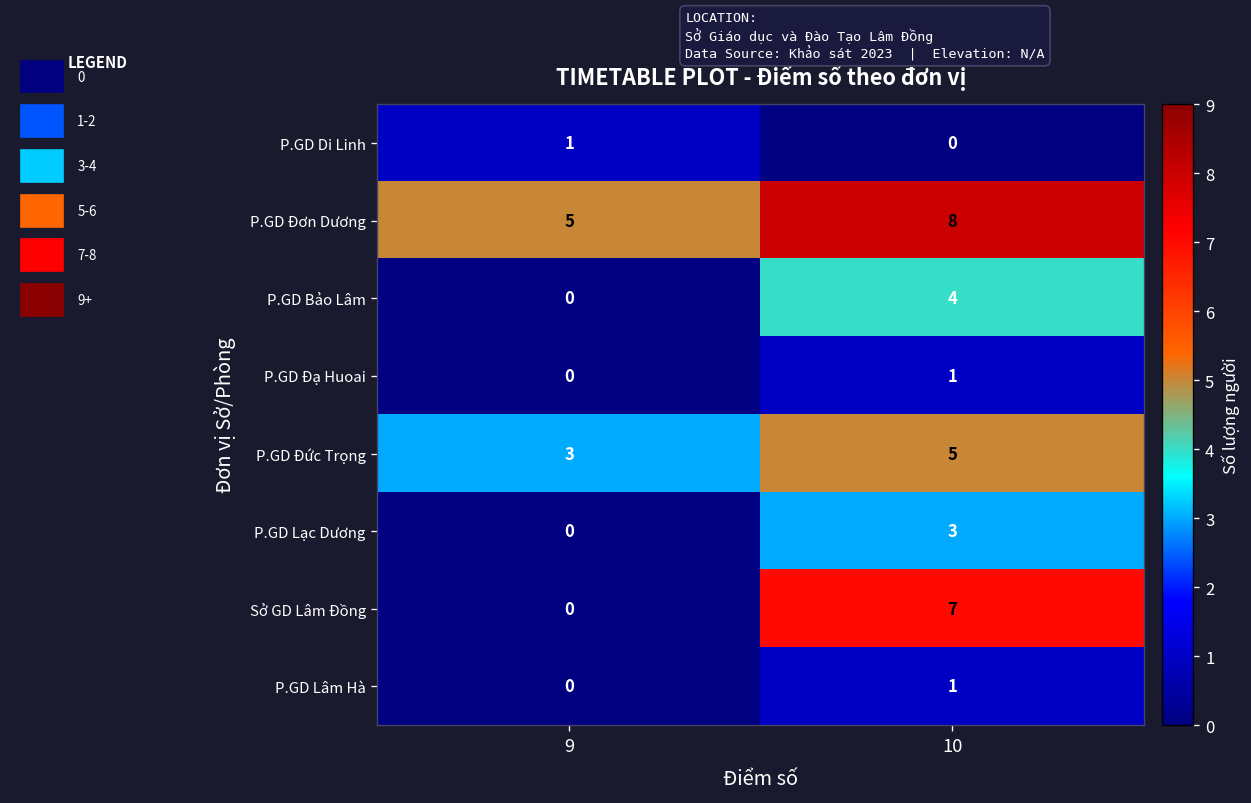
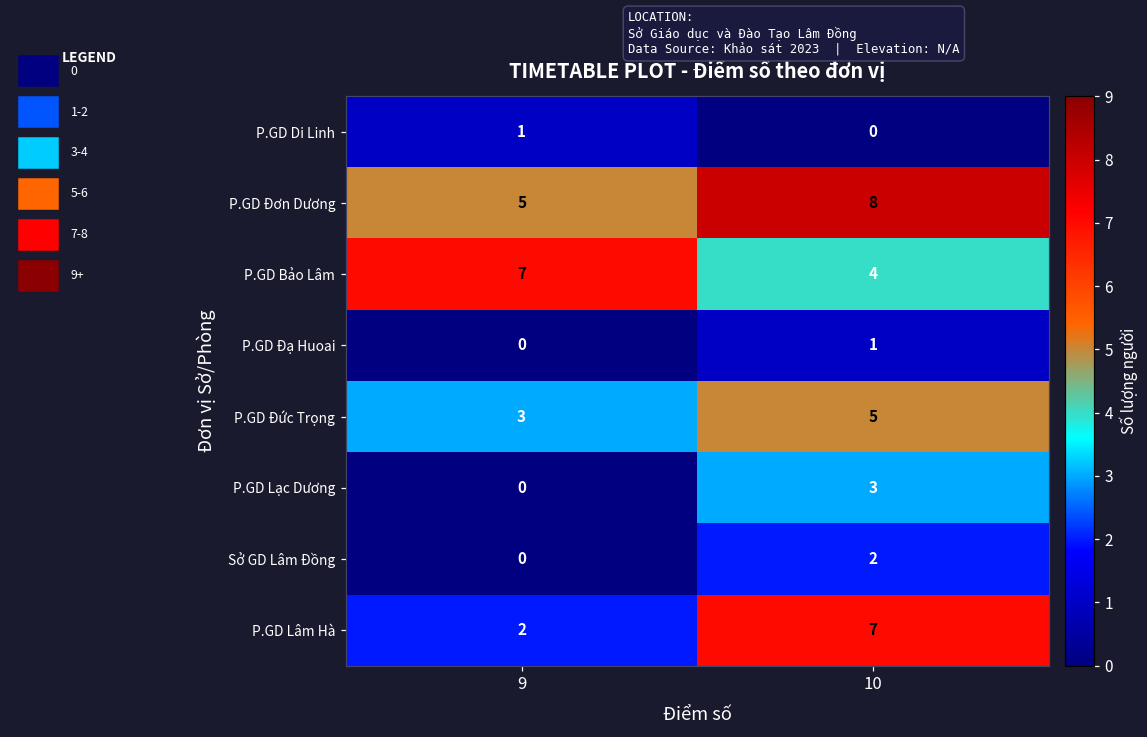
  {
    "P.GD Di Linh": {
      "9": 1,
      "10": 0
    },
    "P.GD Đơn Dương": {
      "9": 5,
      "10": 8
    },
    "P.GD Bảo Lâm": {
-     "9": 0,
+     "9": 7,
      "10": 4
    },
    "P.GD Đạ Huoai": {
      "9": 0,
      "10": 1
    },
    "P.GD Đức Trọng": {
      "9": 3,
      "10": 5
    },
    "P.GD Lạc Dương": {
      "9": 0,
      "10": 3
    },
    "Sở GD Lâm Đồng": {
      "9": 0,
-     "10": 7
+     "10": 2
    },
    "P.GD Lâm Hà": {
-     "9": 0,
-     "10": 1
+     "9": 2,
+     "10": 7
    }
  }
